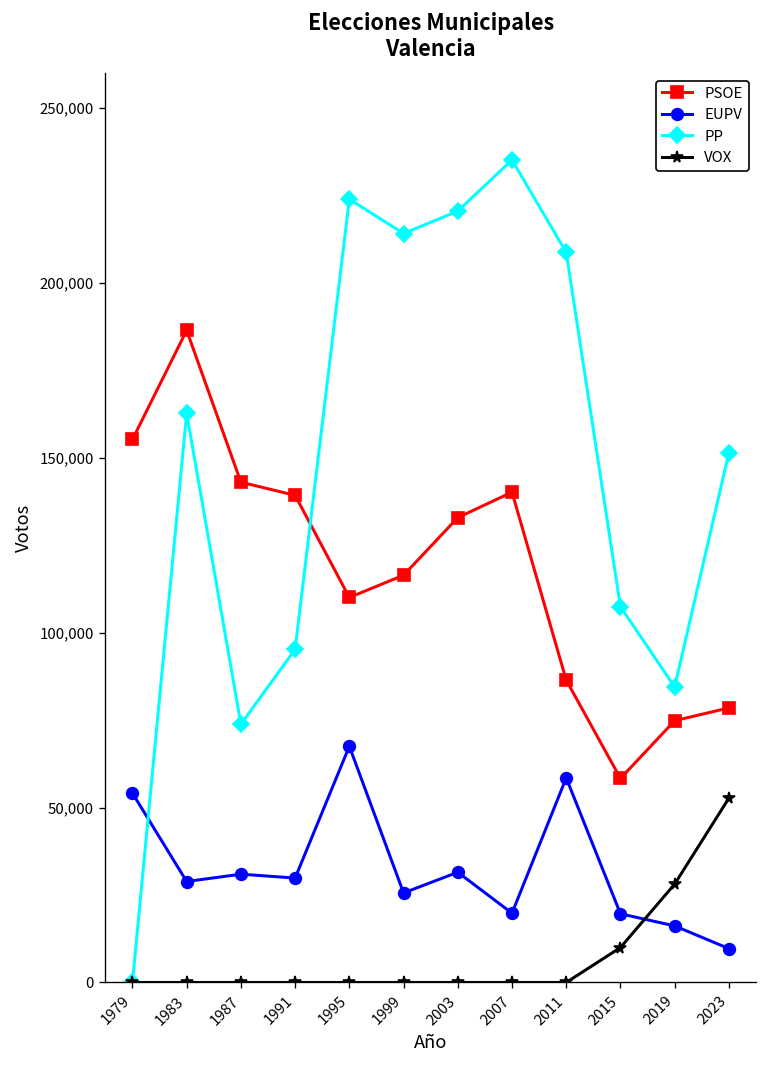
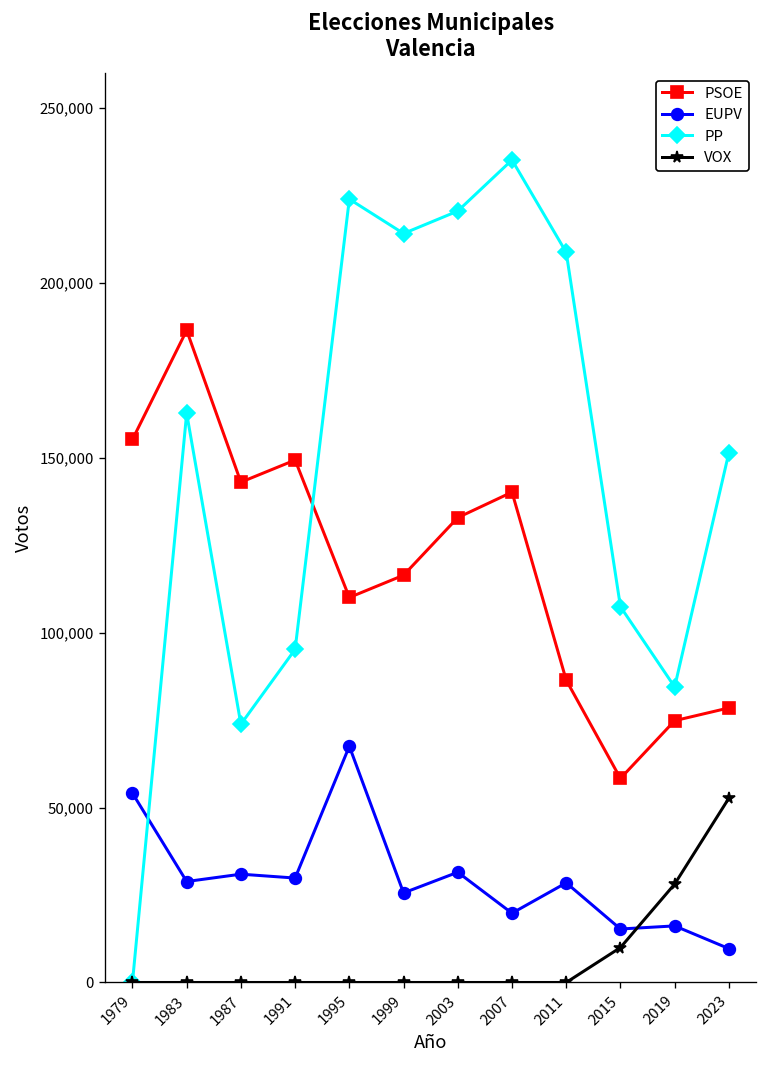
  {
    "PSOE": {
      "1979": "155,000",
      "1983": "186,000",
      "1987": "143,000",
-     "1991": "139,000",
+     "1991": "149,000",
      "1995": "110,000",
      "1999": "116,000",
      "2003": "133,000",
      "2007": "140,000",
      "2011": "86,000",
      "2015": "58,000",
      "2019": "75,000",
      "2023": "78,000"
    },
    "EUPV": {
      "1979": "54,000",
      "1983": "29,000",
      "1987": "31,000",
      "1991": "30,000",
      "1995": "68,000",
      "1999": "26,000",
      "2003": "32,000",
      "2007": "20,000",
-     "2011": "58,000",
-     "2015": "20,000",
+     "2011": "28,000",
+     "2015": "15,000",
      "2019": "16,000",
      "2023": "10,000"
    },
    "PP": {
      "1983": "163,000",
      "1987": "74,000",
      "1991": "95,000",
      "1995": "224,000",
      "1999": "214,000",
      "2003": "221,000",
      "2007": "235,000",
      "2011": "209,000",
      "2015": "107,000",
      "2019": "84,000",
      "2023": "151,000"
    },
    "VOX": {
      "1983": "0",
      "1987": "0",
      "1991": "0",
      "1995": "0",
      "1999": "0",
      "2003": "0",
      "2007": "0",
      "2011": "0",
      "2015": "10,000",
      "2019": "28,000",
      "2023": "53,000"
    }
  }
